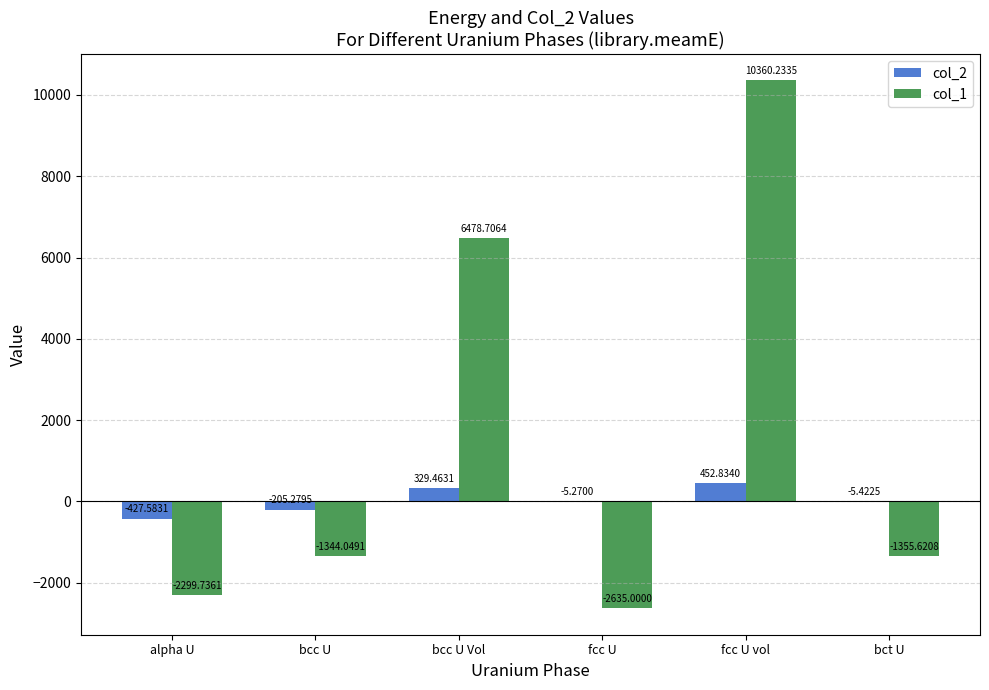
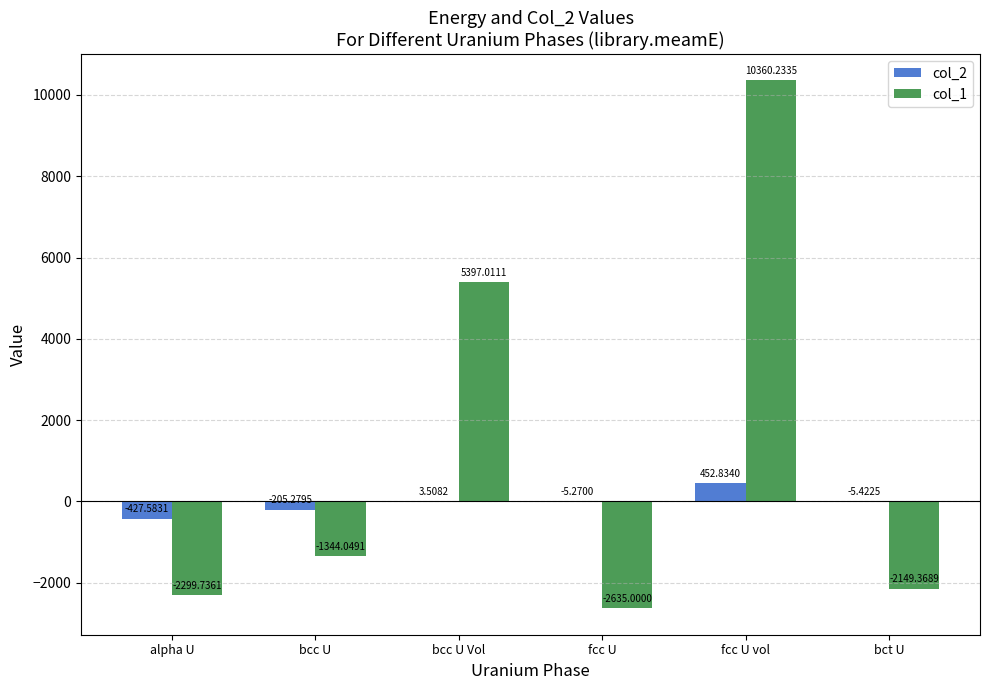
  {
    "col_2": {
      "alpha U": -427.5831,
      "bcc U": -205.2795,
-     "bcc U Vol": 329.4631,
+     "bcc U Vol": 3.5082,
      "fcc U": -5.2700,
      "fcc U vol": 452.8340,
      "bct U": -5.4225
    },
    "col_1": {
      "alpha U": -2299.7361,
      "bcc U": -1344.0491,
-     "bcc U Vol": 6478.7064,
+     "bcc U Vol": 5397.0111,
      "fcc U": -2635.0000,
      "fcc U vol": 10360.2335,
-     "bct U": -1355.6208
+     "bct U": -2149.3689
    }
  }
